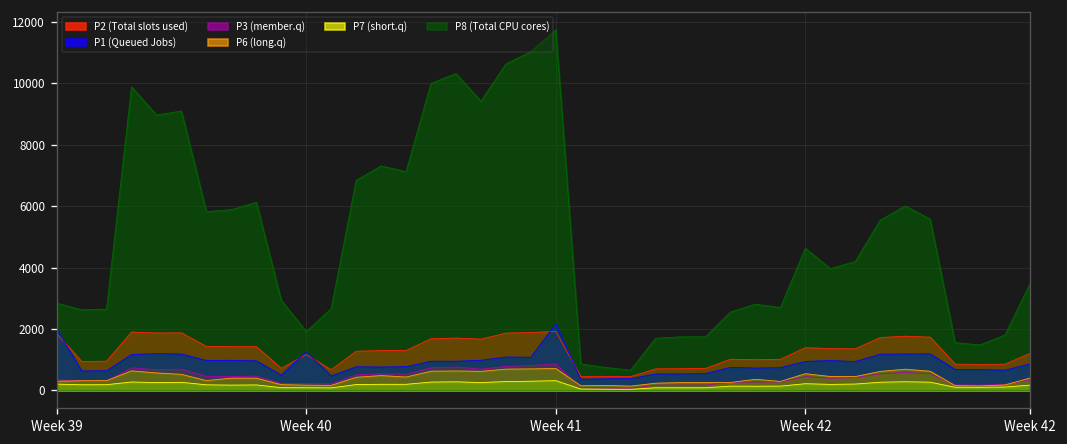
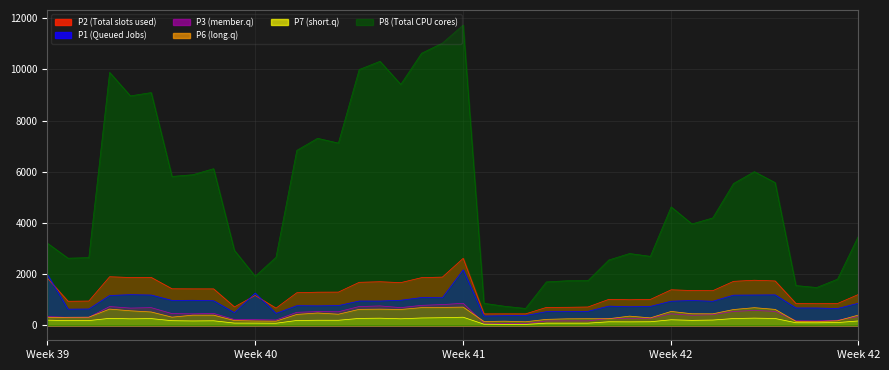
  {
    "P2 (Total slots used)": {
      "Week 39": 1800,
-     "Week 41": 1900
+     "Week 41": 2600
    },
    "P1 (Queued Jobs)": {
      "Week 39": 2000,
      "Week 41": 2200
    },
    "P3 (member.q)": {
      "Week 41": 900
    },
    "P6 (long.q)": {
      "Week 41": 700
    },
    "P7 (short.q)": {
      "Week 41": 300
    },
    "P8 (Total CPU cores)": {
-     "Week 39": 2800,
+     "Week 39": 3200,
      "Week 40": 1900,
      "Week 41": 11700
    }
  }
